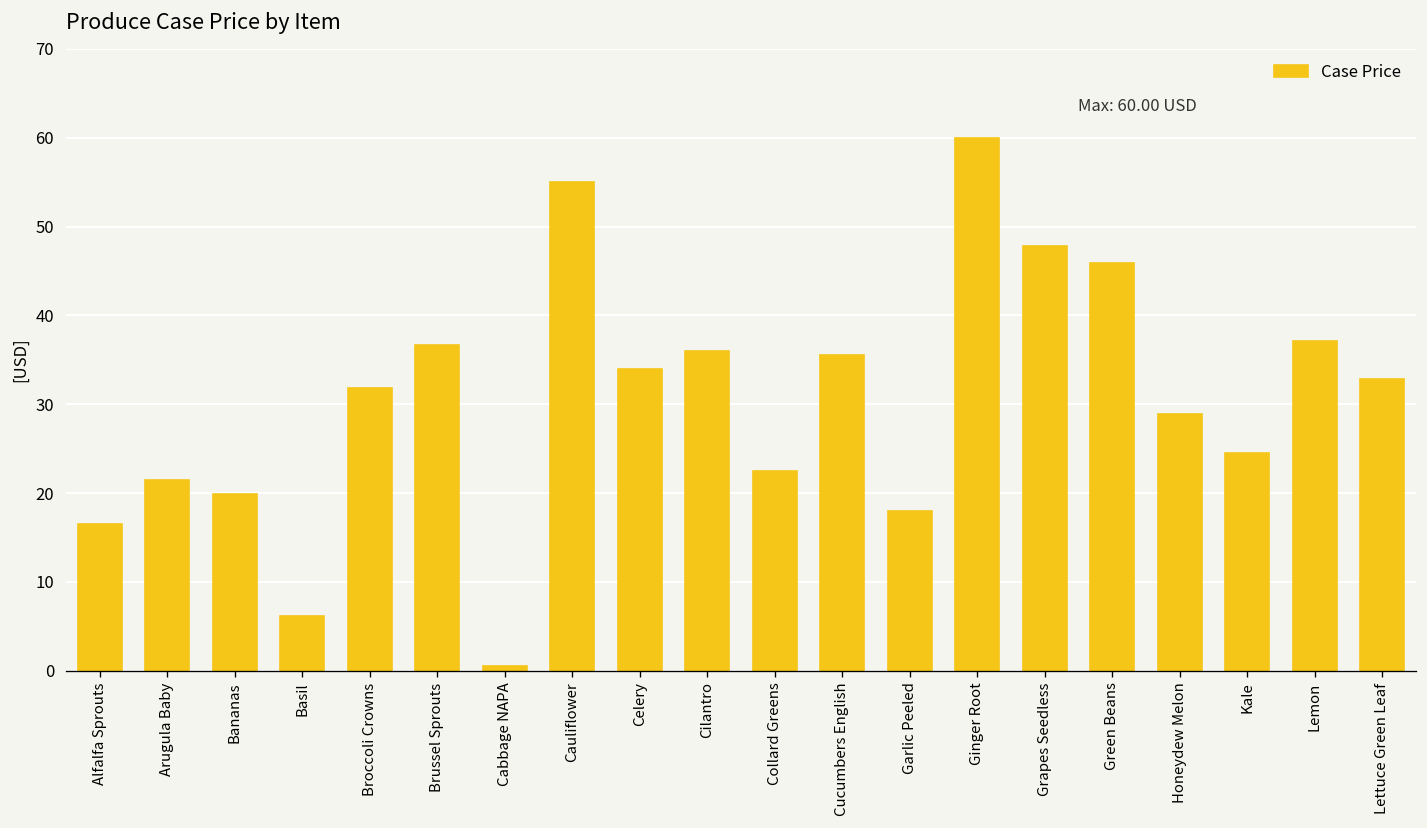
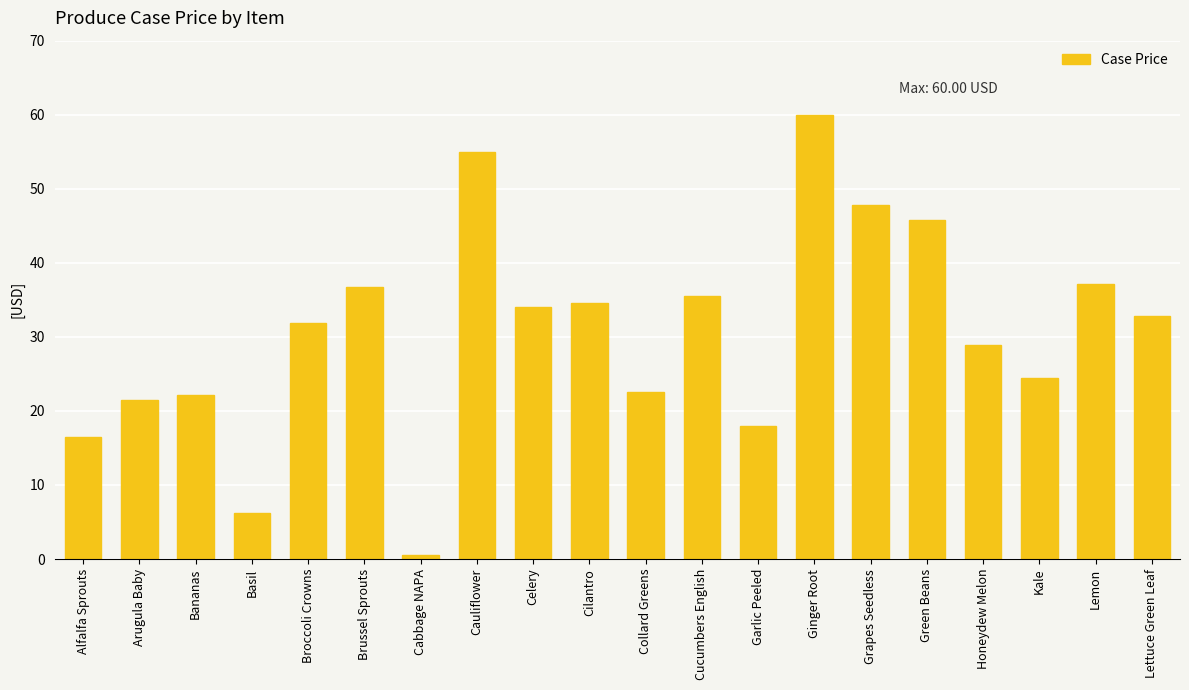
  {
    "Alfalfa Sprouts": 17,
    "Arugula Baby": 22,
-   "Bananas": 20,
+   "Bananas": 22,
    "Basil": 6,
    "Broccoli Crowns": 32,
    "Brussel Sprouts": 37,
    "Cabbage NAPA": 1,
    "Cauliflower": 55,
    "Celery": 34,
-   "Cilantro": 36,
+   "Cilantro": 35,
    "Collard Greens": 23,
    "Cucumbers English": 36,
    "Garlic Peeled": 18,
    "Ginger Root": 60,
    "Grapes Seedless": 48,
    "Green Beans": 46,
    "Honeydew Melon": 29,
    "Kale": 25,
    "Lemon": 37,
    "Lettuce Green Leaf": 33
  }
